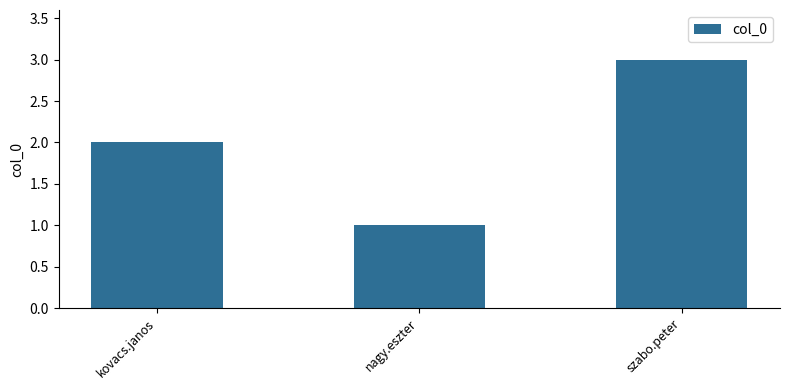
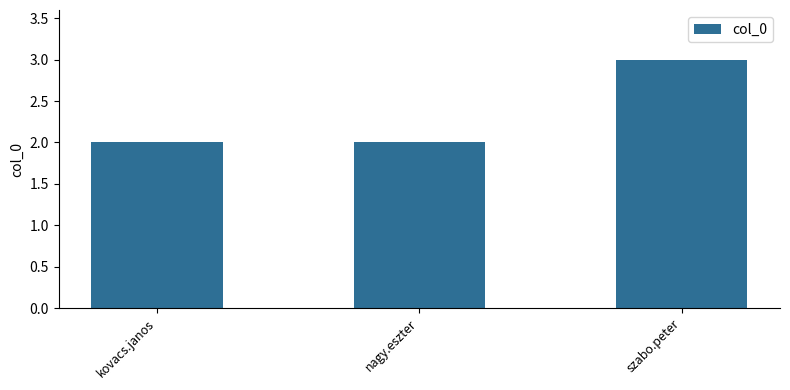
  {
    "kovacs.janos": 2,
-   "nagy.eszter": 1,
+   "nagy.eszter": 2,
    "szabo.peter": 3
  }
